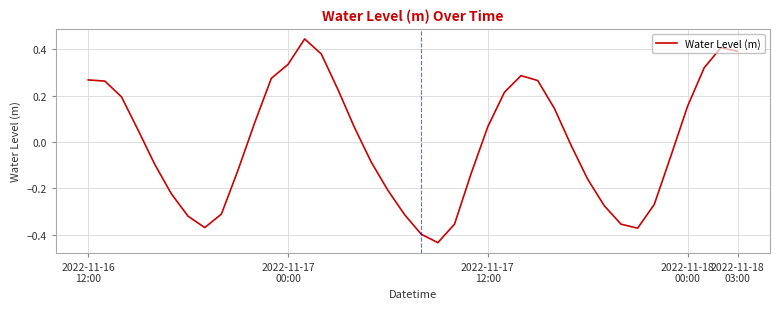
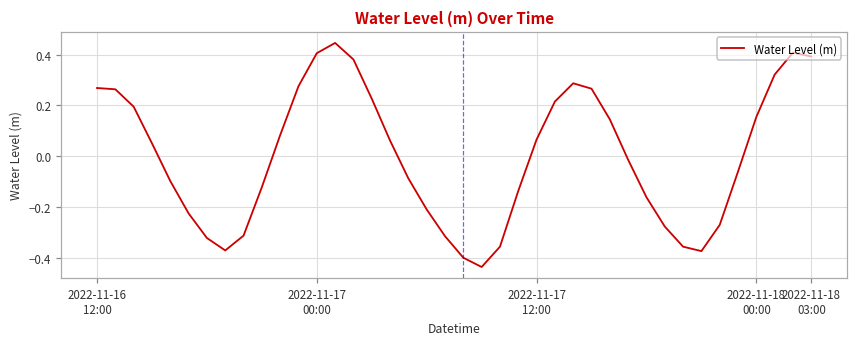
  {
    "2022-11-16 12:00": 0.27,
-   "2022-11-17 00:00": 0.34,
+   "2022-11-17 00:00": 0.41,
    "2022-11-17 12:00": 0.07,
    "2022-11-18 00:00": 0.15
  }
